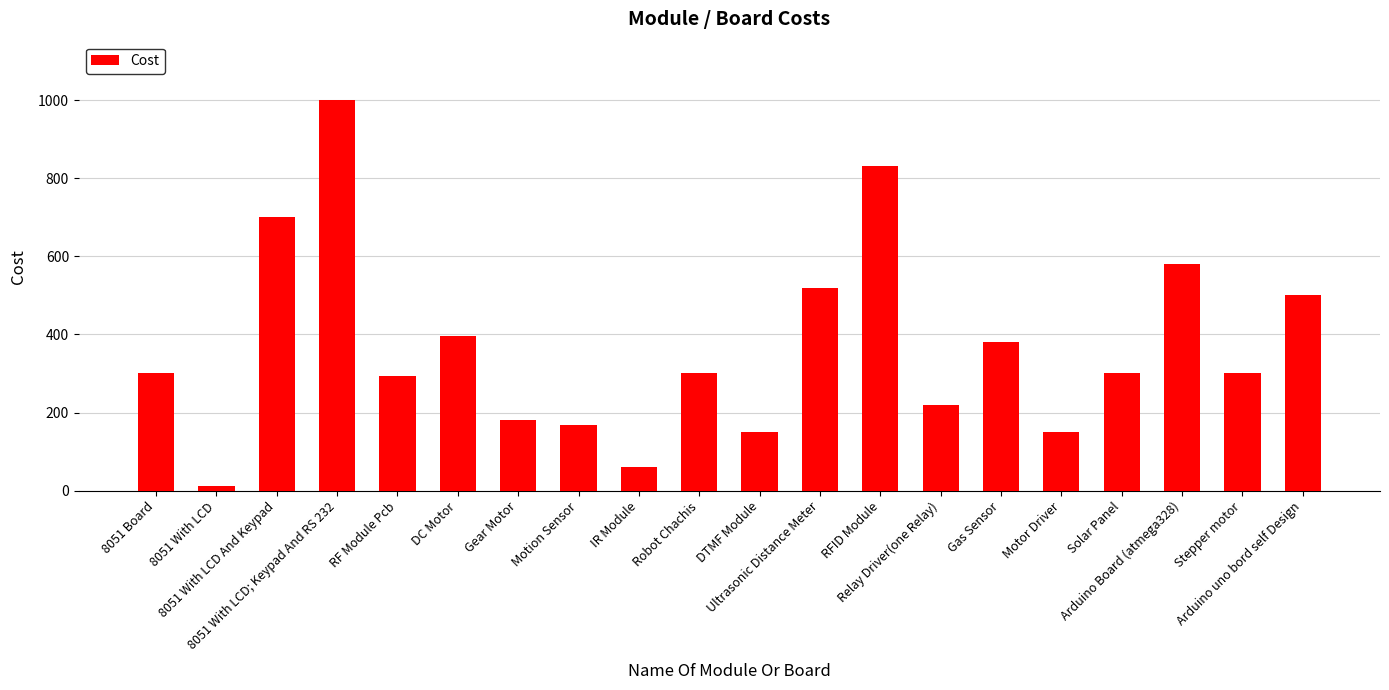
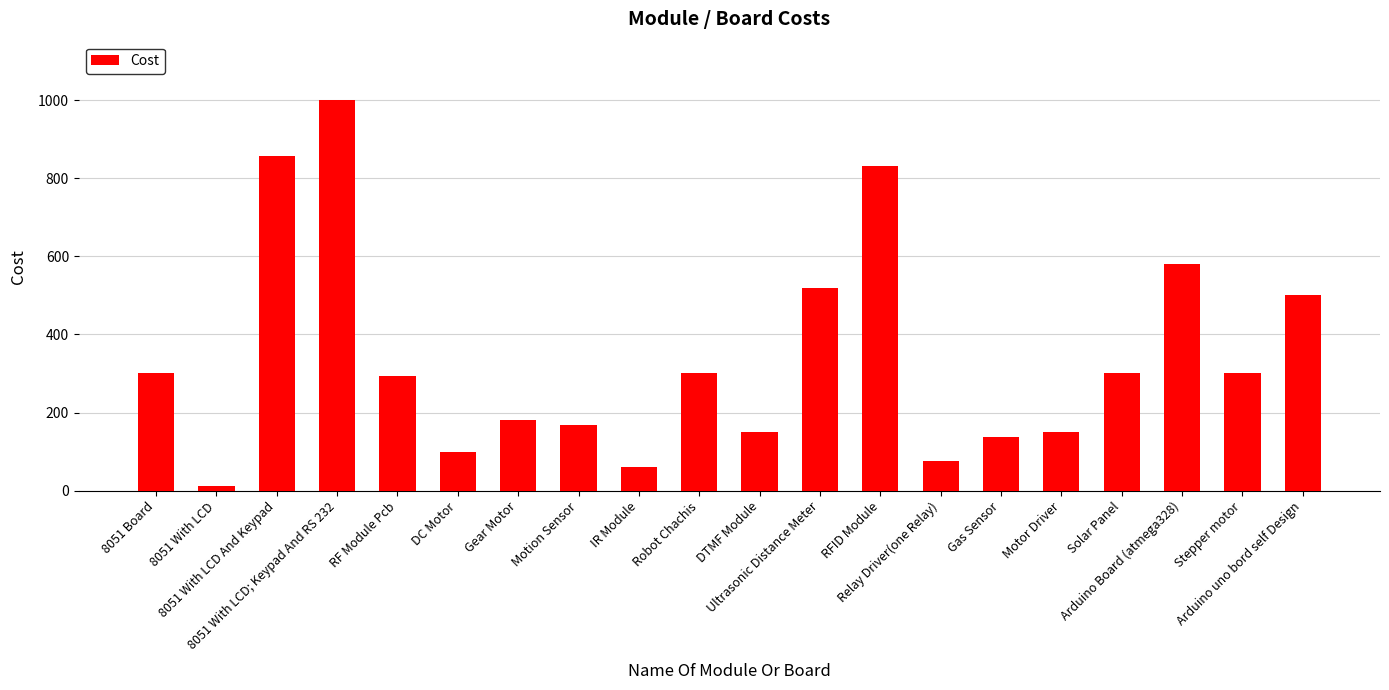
  {
    "8051 Board": 300,
    "8051 With LCD": 10,
-   "8051 With LCD And Keypad": 700,
+   "8051 With LCD And Keypad": 860,
    "8051 With LCD; Keypad And RS 232": 1000,
    "RF Module Pcb": 290,
-   "DC Motor": 400,
+   "DC Motor": 100,
    "Gear Motor": 180,
    "Motion Sensor": 170,
    "IR Module": 60,
    "Robot Chachis": 300,
    "DTMF Module": 150,
    "Ultrasonic Distance Meter": 520,
    "RFID Module": 830,
-   "Relay Driver(one Relay)": 220,
-   "Gas Sensor": 380,
+   "Relay Driver(one Relay)": 80,
+   "Gas Sensor": 140,
    "Motor Driver": 150,
    "Solar Panel": 300,
    "Arduino Board (atmega328)": 580,
    "Stepper motor": 300,
    "Arduino uno bord self Design": 500
  }
